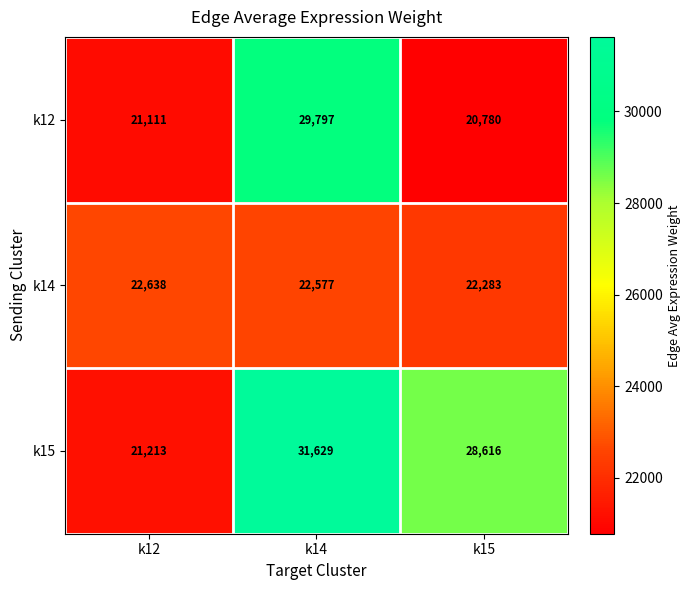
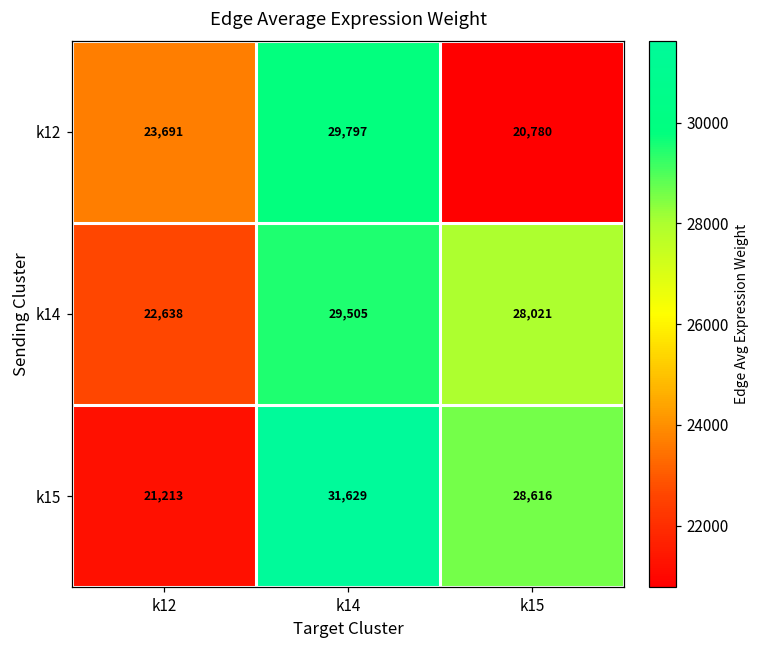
  {
    "k12": {
-     "k12": "21,111",
+     "k12": "23,691",
      "k14": "29,797",
      "k15": "20,780"
    },
    "k14": {
      "k12": "22,638",
-     "k14": "22,577",
-     "k15": "22,283"
+     "k14": "29,505",
+     "k15": "28,021"
    },
    "k15": {
      "k12": "21,213",
      "k14": "31,629",
      "k15": "28,616"
    }
  }
